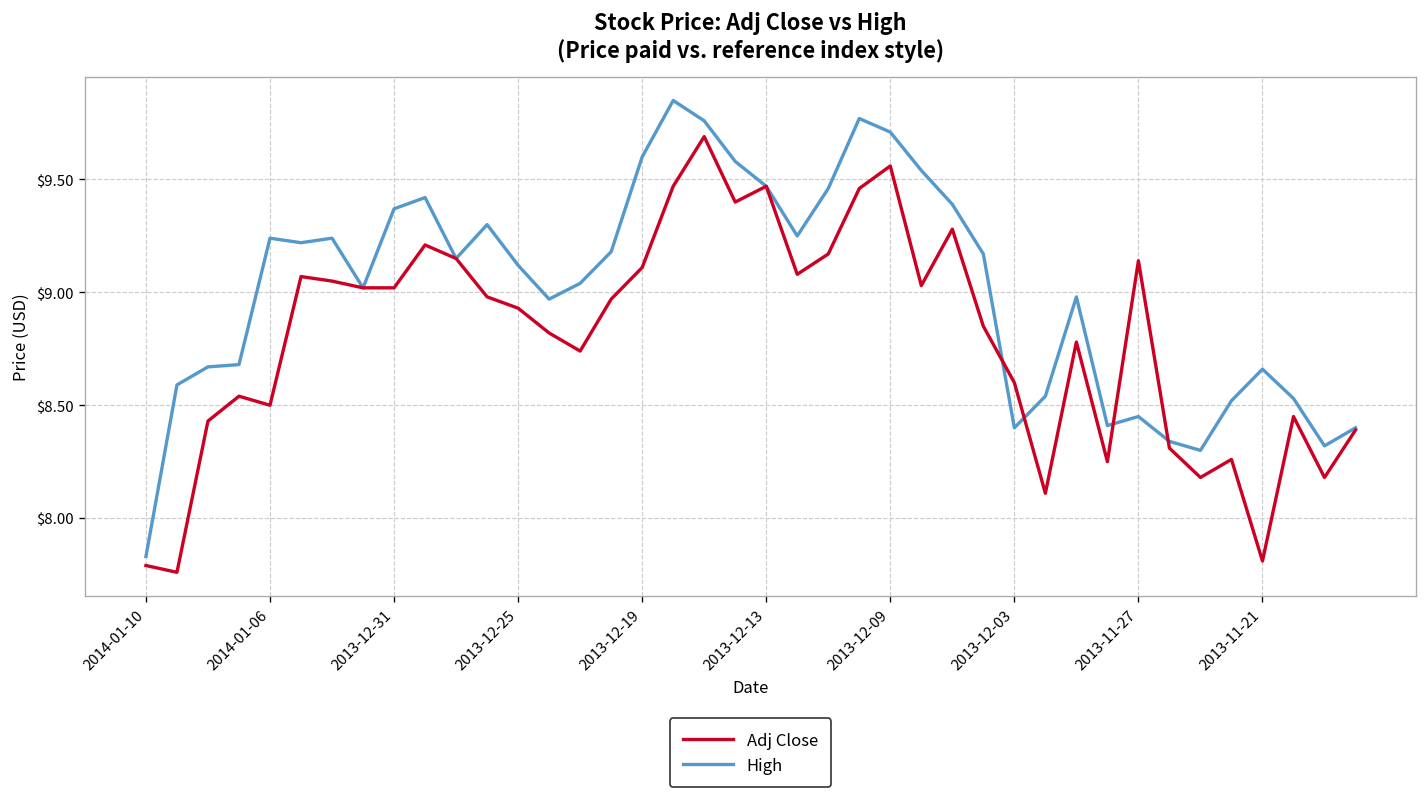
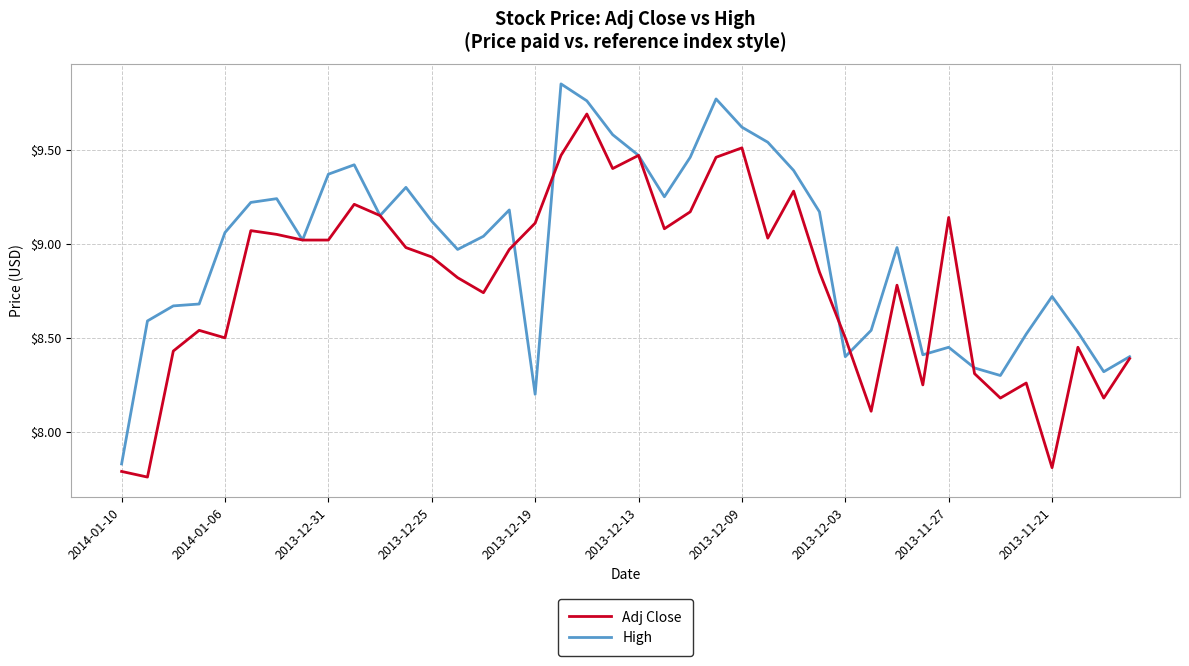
  {
    "Adj Close": {
      "2014-01-10": "$7.79",
      "2014-01-06": "$8.50",
      "2013-12-31": "$9.02",
      "2013-12-25": "$8.93",
      "2013-12-19": "$9.11",
-     "2013-12-09": "$9.56",
-     "2013-12-03": "$8.6",
+     "2013-12-09": "$9.51",
+     "2013-12-03": "$8.5",
      "2013-11-27": "$9.14",
      "2013-11-21": "$7.81"
    },
    "High": {
      "2014-01-10": "$7.83",
-     "2014-01-06": "$9.24",
+     "2014-01-06": "$9.06",
      "2013-12-31": "$9.37",
      "2013-12-25": "$9.12",
-     "2013-12-19": "$9.6",
-     "2013-12-09": "$9.71",
+     "2013-12-19": "$8.2",
+     "2013-12-09": "$9.62",
      "2013-12-03": "$8.40",
      "2013-11-27": "$8.45",
-     "2013-11-21": "$8.66"
+     "2013-11-21": "$8.72"
    }
  }
